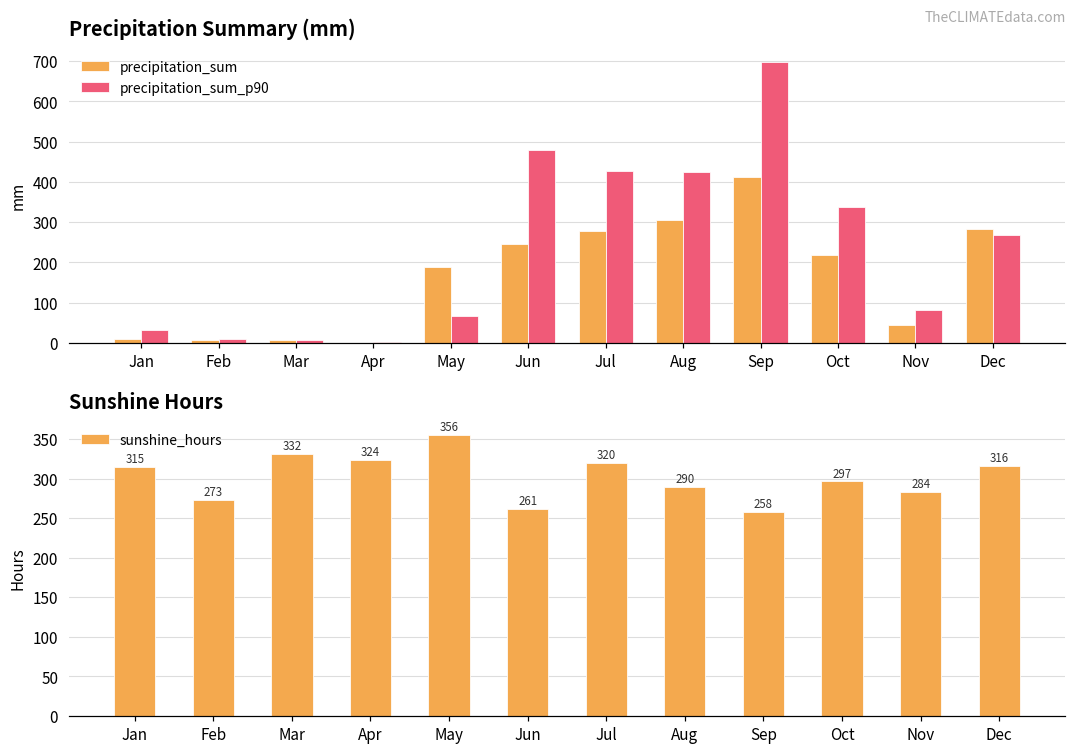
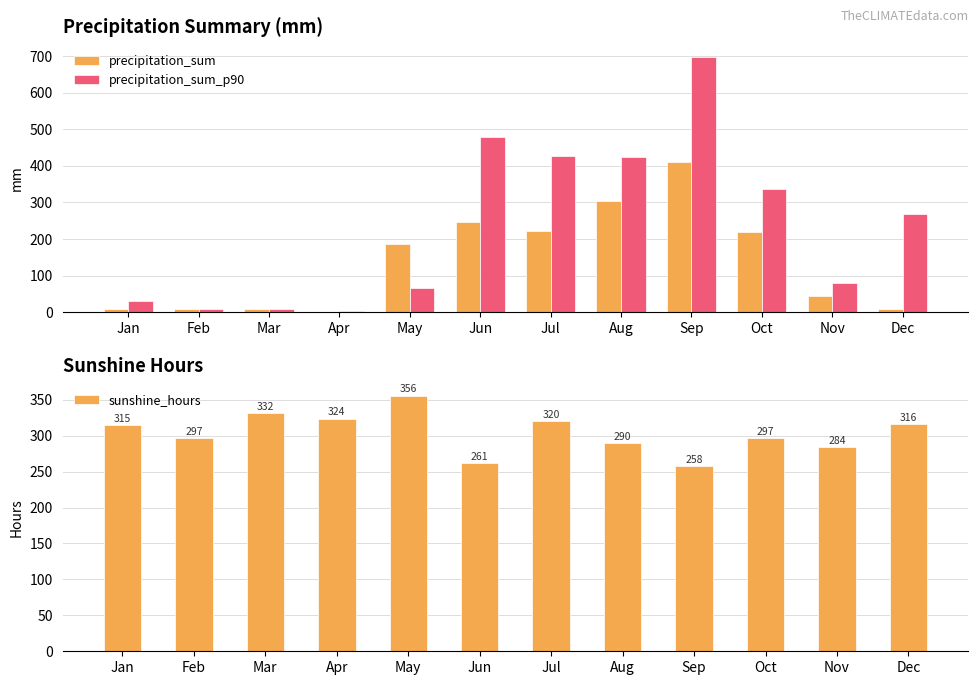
  {
    "Precipitation Summary (mm)": {
      "precipitation_sum": {
        "Jan": 10,
        "Feb": 10,
        "Mar": 10,
        "May": 190,
        "Jun": 250,
-       "Jul": 280,
+       "Jul": 220,
        "Aug": 300,
        "Sep": 410,
        "Oct": 220,
        "Nov": 50,
-       "Dec": 280
+       "Dec": 10
      },
      "precipitation_sum_p90": {
        "Jan": 30,
        "Feb": 10,
        "Mar": 10,
        "May": 70,
        "Jun": 480,
        "Jul": 430,
        "Aug": 430,
        "Sep": 700,
        "Oct": 340,
        "Nov": 80,
        "Dec": 270
      }
    },
    "Sunshine Hours": {
      "Jan": 315,
-     "Feb": 273,
+     "Feb": 297,
      "Mar": 332,
      "Apr": 324,
      "May": 356,
      "Jun": 261,
      "Jul": 320,
      "Aug": 290,
      "Sep": 258,
      "Oct": 297,
      "Nov": 284,
      "Dec": 316
    }
  }
